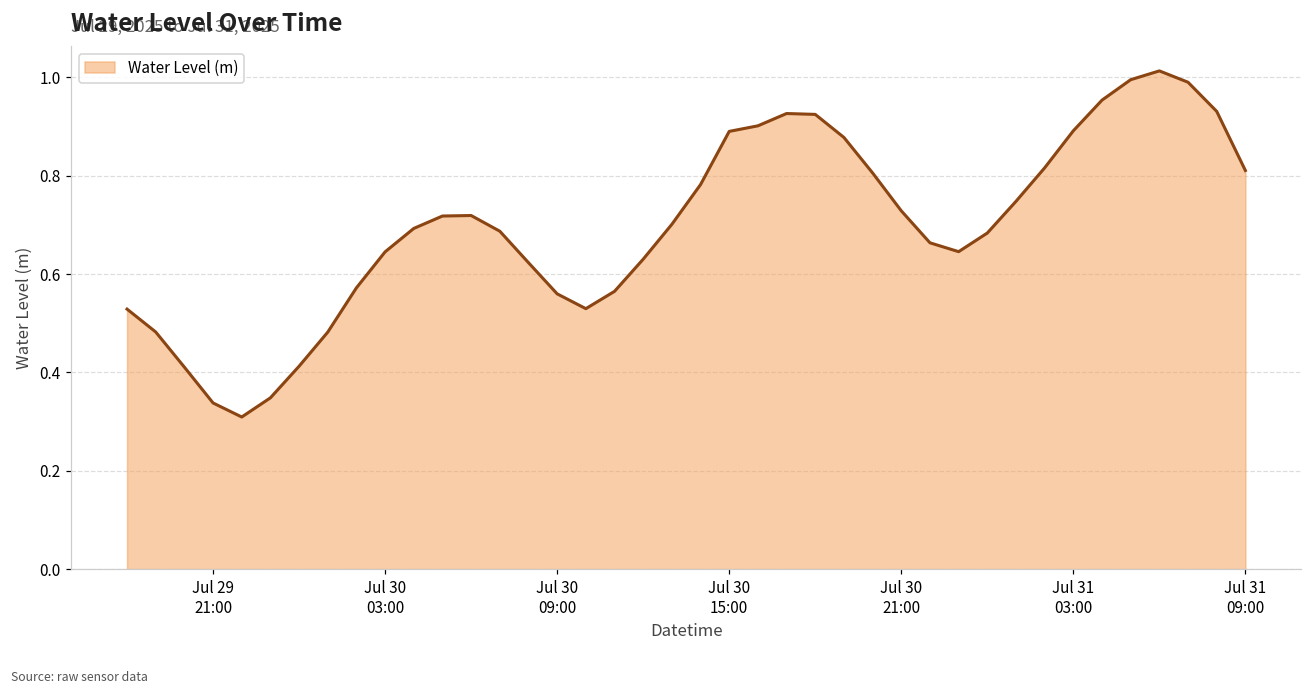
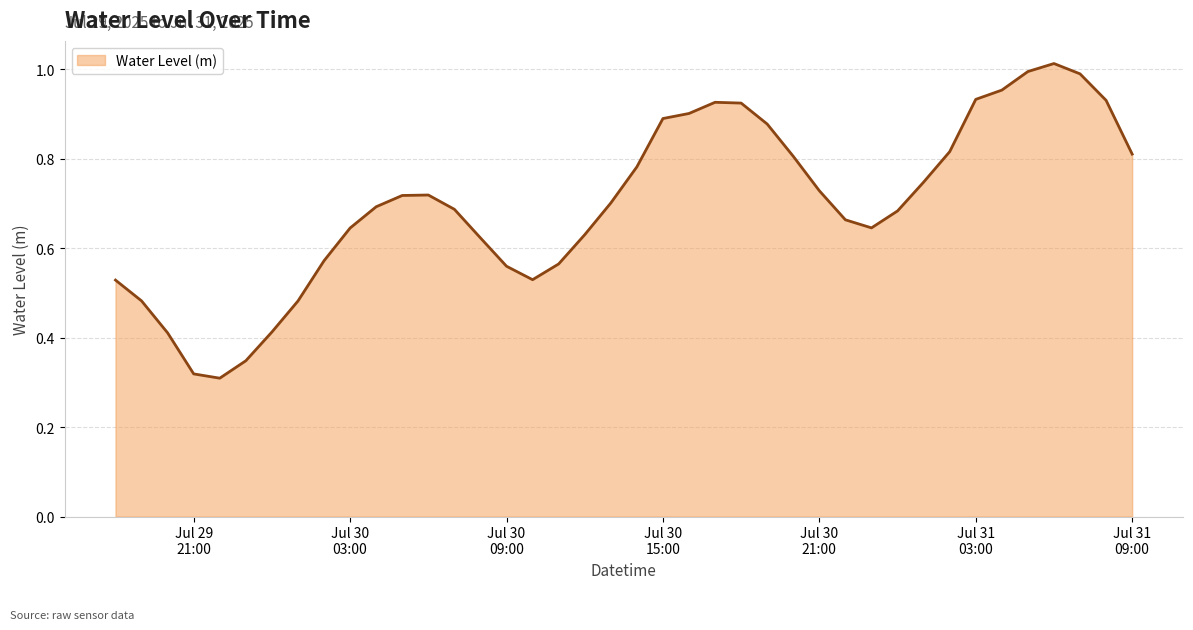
  {
-   "Jul 29 21:00": 0.34,
+   "Jul 29 21:00": 0.32,
    "Jul 30 03:00": 0.65,
    "Jul 30 09:00": 0.56,
    "Jul 30 15:00": 0.89,
    "Jul 30 21:00": 0.73,
-   "Jul 31 03:00": 0.89,
+   "Jul 31 03:00": 0.93,
    "Jul 31 09:00": 0.81
  }
